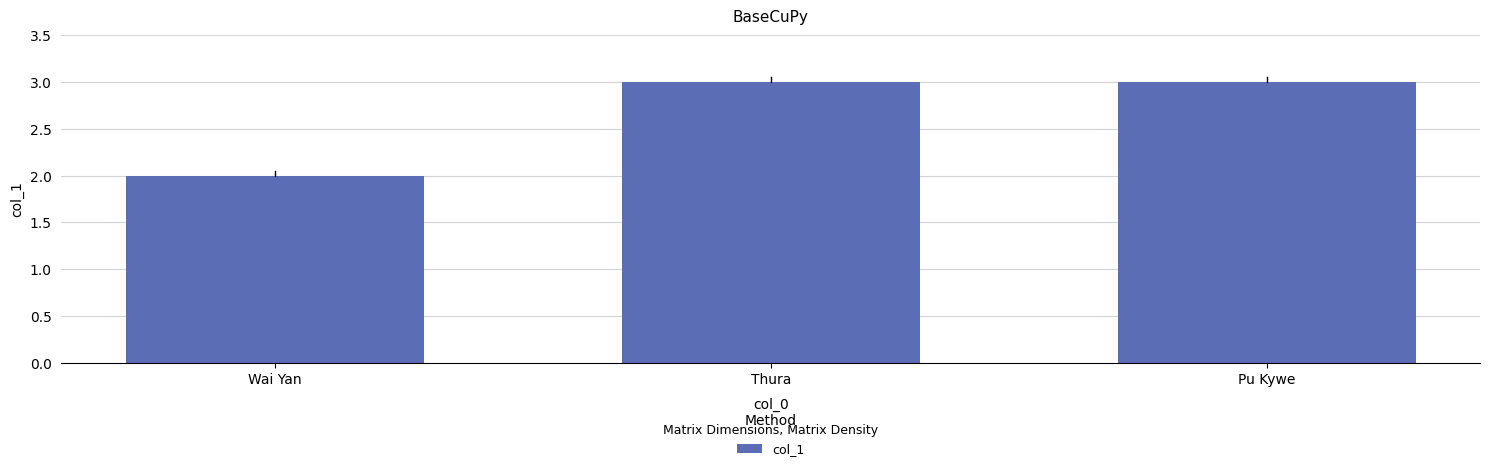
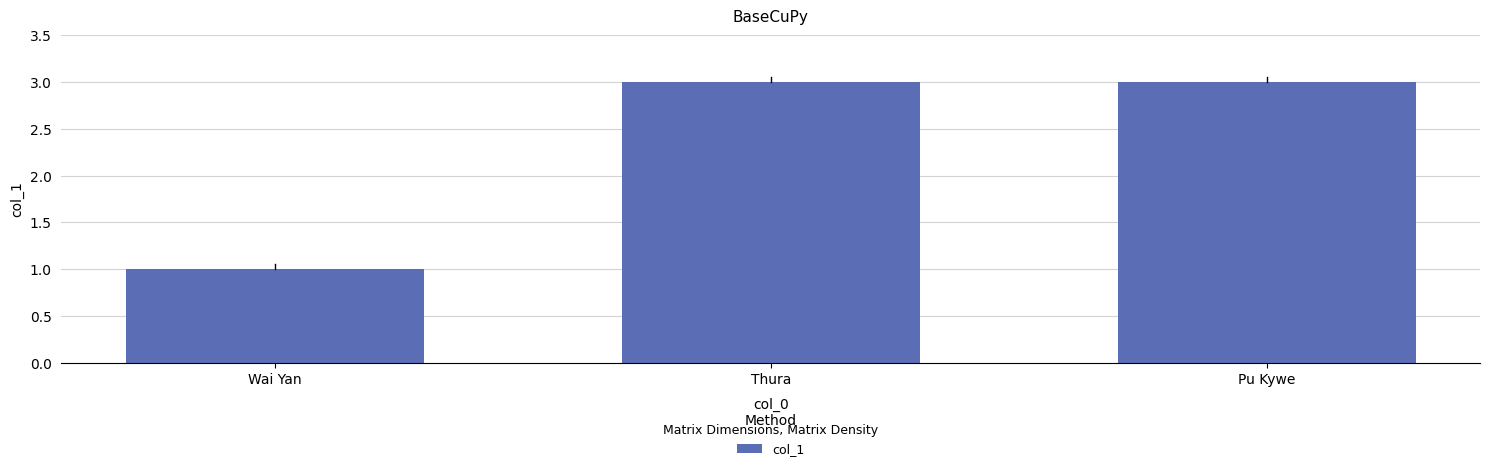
  {
    "col_1": {
-     "Wai Yan": 2,
+     "Wai Yan": 1,
      "Thura": 3,
      "Pu Kywe": 3
    }
  }
